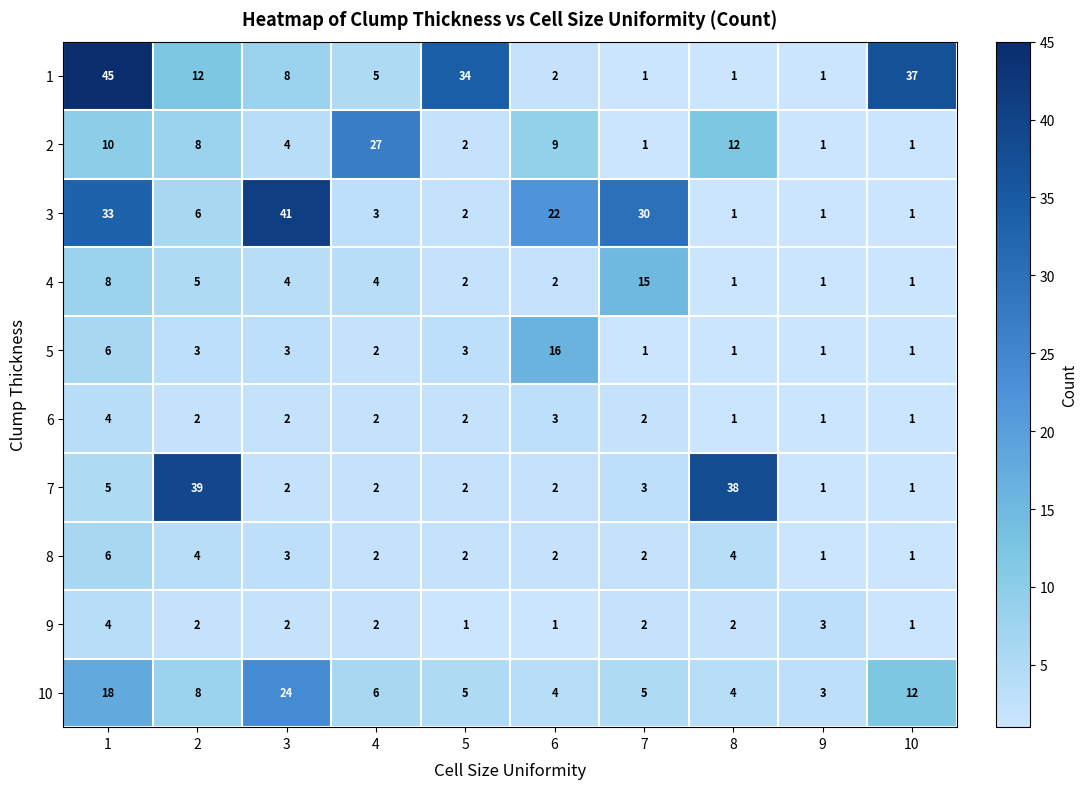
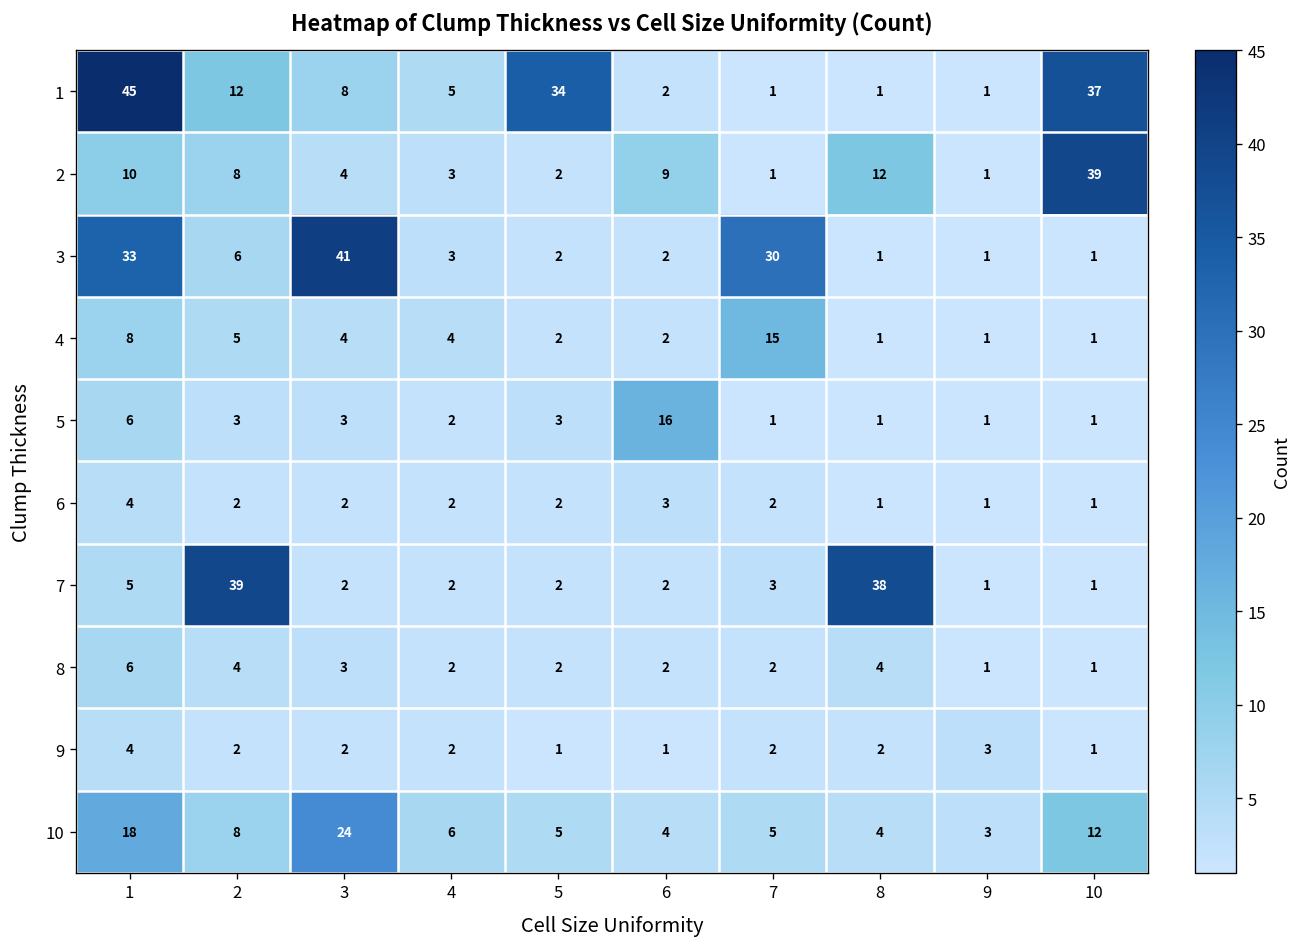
  {
    "1": {
      "1": 45,
      "2": 12,
      "3": 8,
      "4": 5,
      "5": 34,
      "6": 2,
      "7": 1,
      "8": 1,
      "9": 1,
      "10": 37
    },
    "2": {
      "1": 10,
      "2": 8,
      "3": 4,
-     "4": 27,
+     "4": 3,
      "5": 2,
      "6": 9,
      "7": 1,
      "8": 12,
      "9": 1,
-     "10": 1
+     "10": 39
    },
    "3": {
      "1": 33,
      "2": 6,
      "3": 41,
      "4": 3,
      "5": 2,
-     "6": 22,
+     "6": 2,
      "7": 30,
      "8": 1,
      "9": 1,
      "10": 1
    },
    "4": {
      "1": 8,
      "2": 5,
      "3": 4,
      "4": 4,
      "5": 2,
      "6": 2,
      "7": 15,
      "8": 1,
      "9": 1,
      "10": 1
    },
    "5": {
      "1": 6,
      "2": 3,
      "3": 3,
      "4": 2,
      "5": 3,
      "6": 16,
      "7": 1,
      "8": 1,
      "9": 1,
      "10": 1
    },
    "6": {
      "1": 4,
      "2": 2,
      "3": 2,
      "4": 2,
      "5": 2,
      "6": 3,
      "7": 2,
      "8": 1,
      "9": 1,
      "10": 1
    },
    "7": {
      "1": 5,
      "2": 39,
      "3": 2,
      "4": 2,
      "5": 2,
      "6": 2,
      "7": 3,
      "8": 38,
      "9": 1,
      "10": 1
    },
    "8": {
      "1": 6,
      "2": 4,
      "3": 3,
      "4": 2,
      "5": 2,
      "6": 2,
      "7": 2,
      "8": 4,
      "9": 1,
      "10": 1
    },
    "9": {
      "1": 4,
      "2": 2,
      "3": 2,
      "4": 2,
      "5": 1,
      "6": 1,
      "7": 2,
      "8": 2,
      "9": 3,
      "10": 1
    },
    "10": {
      "1": 18,
      "2": 8,
      "3": 24,
      "4": 6,
      "5": 5,
      "6": 4,
      "7": 5,
      "8": 4,
      "9": 3,
      "10": 12
    }
  }
